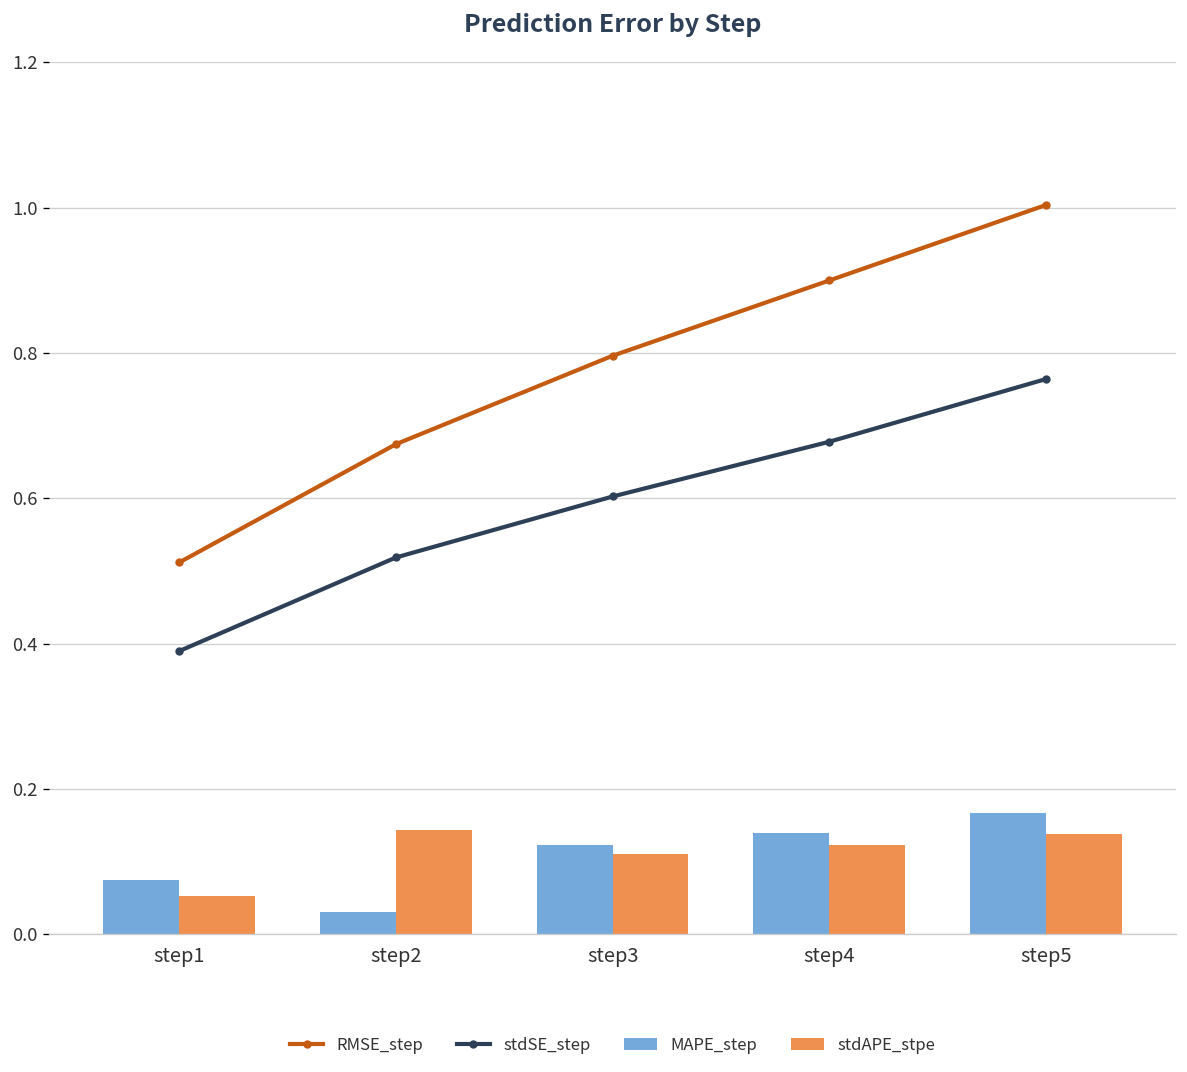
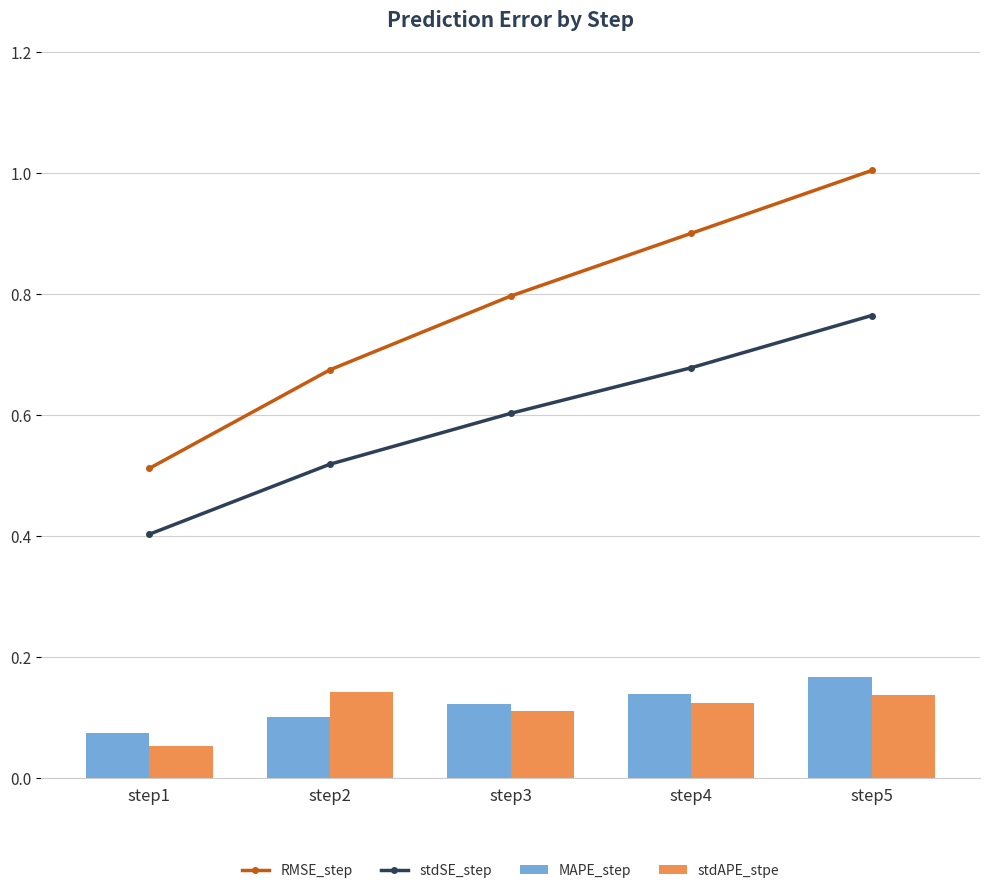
  {
    "MAPE_step": {
      "step1": 0.08,
-     "step2": 0.03,
+     "step2": 0.10,
      "step3": 0.12,
      "step4": 0.14,
      "step5": 0.17
    },
    "RMSE_step": {
      "step1": 0.51,
      "step2": 0.67,
      "step3": 0.80,
      "step4": 0.90,
      "step5": 1.00
    },
    "stdSE_step": {
-     "step1": 0.39,
+     "step1": 0.40,
      "step2": 0.52,
      "step3": 0.60,
      "step4": 0.68,
      "step5": 0.76
    },
    "stdAPE_stpe": {
      "step1": 0.05,
      "step2": 0.14,
      "step3": 0.11,
      "step4": 0.12,
      "step5": 0.14
    }
  }
